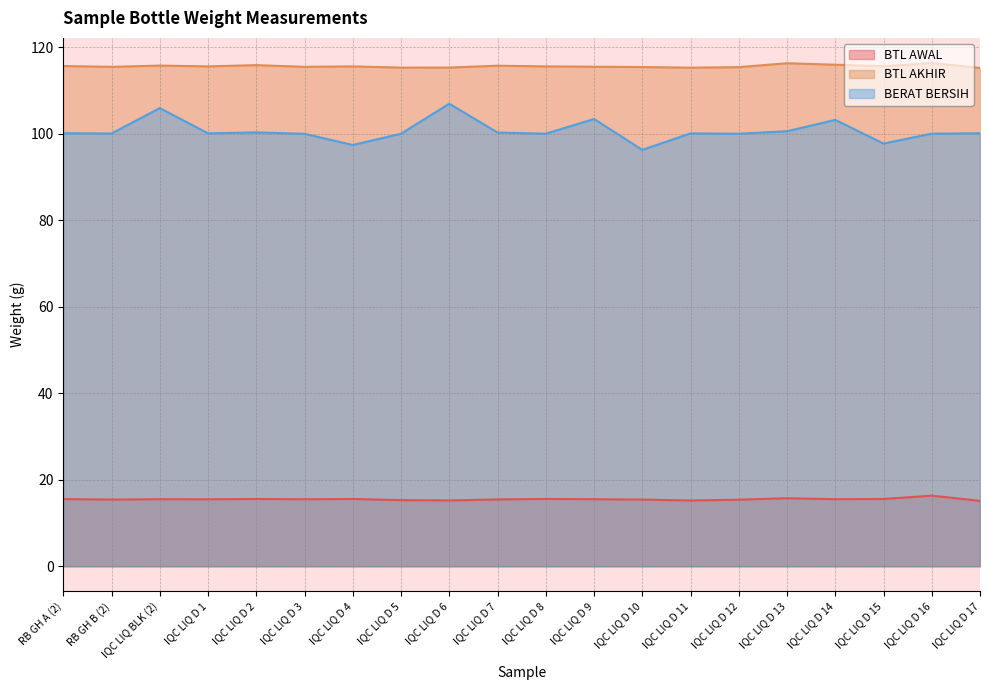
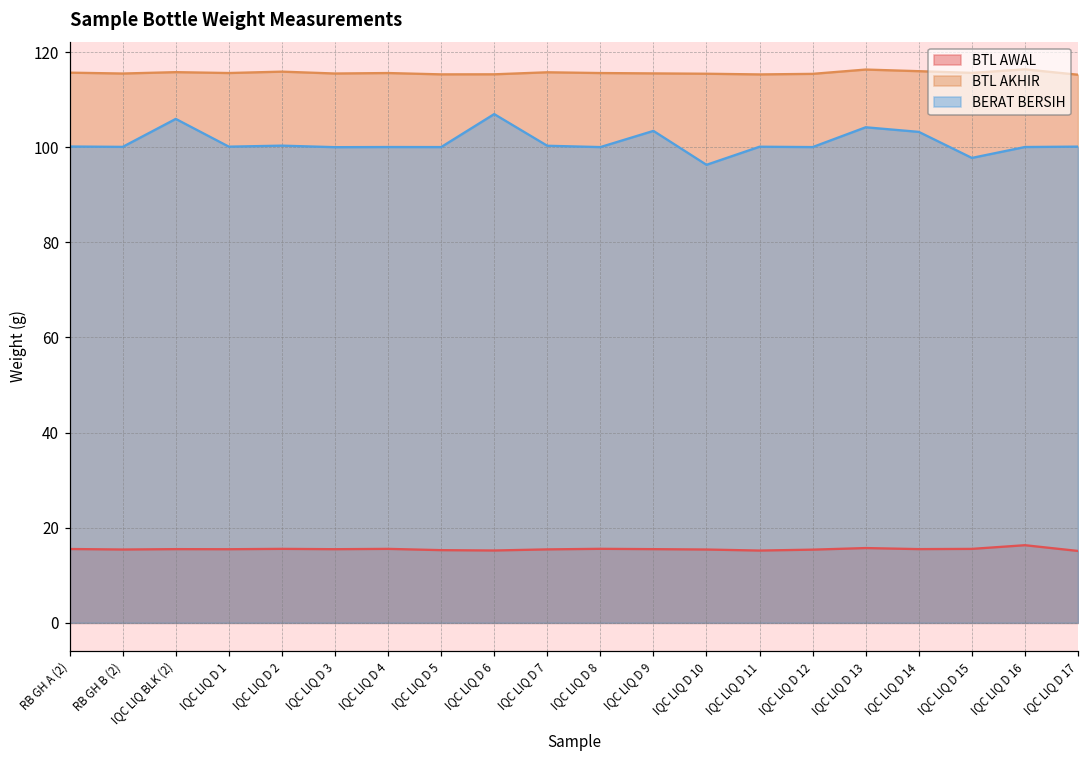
  {
    "BERAT BERSIH": {
      "RB GH A (2)": 100,
      "RB GH B (2)": 100,
      "IQC LIQ BLK (2)": 106,
      "IQC LIQ D 1": 100,
      "IQC LIQ D 2": 100,
      "IQC LIQ D 3": 100,
-     "IQC LIQ D 4": 97,
+     "IQC LIQ D 4": 100,
      "IQC LIQ D 5": 100,
      "IQC LIQ D 6": 107,
      "IQC LIQ D 7": 100,
      "IQC LIQ D 8": 100,
      "IQC LIQ D 9": 103,
      "IQC LIQ D 10": 96,
      "IQC LIQ D 11": 100,
      "IQC LIQ D 12": 100,
-     "IQC LIQ D 13": 101,
+     "IQC LIQ D 13": 104,
      "IQC LIQ D 14": 103,
      "IQC LIQ D 15": 98,
      "IQC LIQ D 16": 100,
      "IQC LIQ D 17": 100
    }
  }
